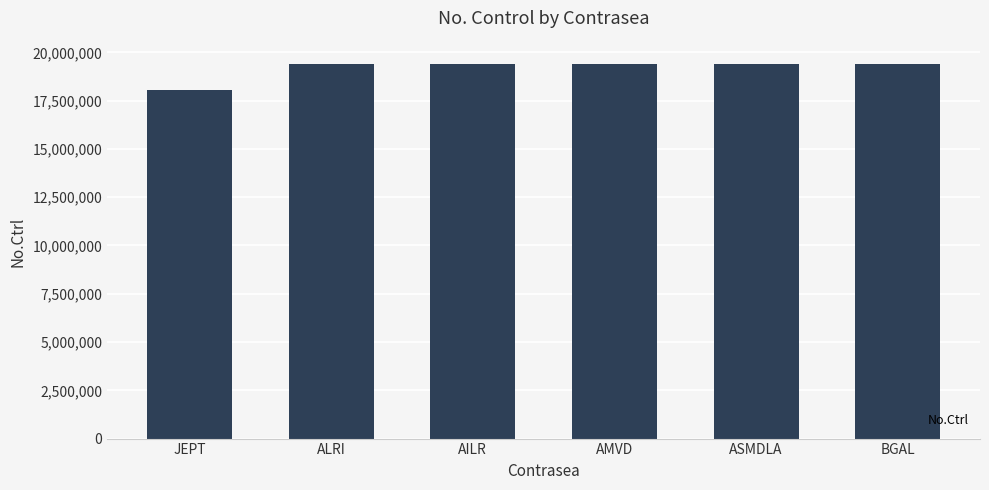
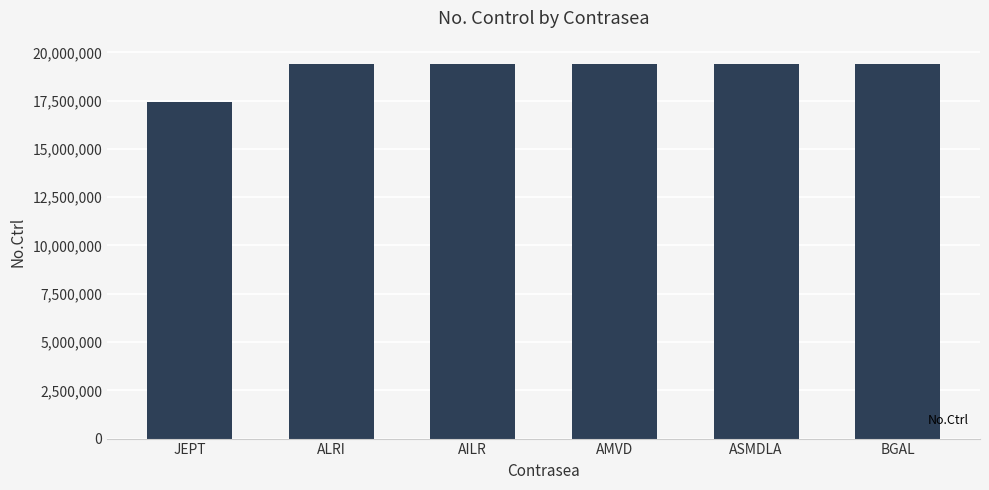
  {
-   "JEPT": "18,000,000",
+   "JEPT": "17,400,000",
    "ALRI": "19,400,000",
    "AILR": "19,400,000",
    "AMVD": "19,400,000",
    "ASMDLA": "19,400,000",
    "BGAL": "19,400,000"
  }
